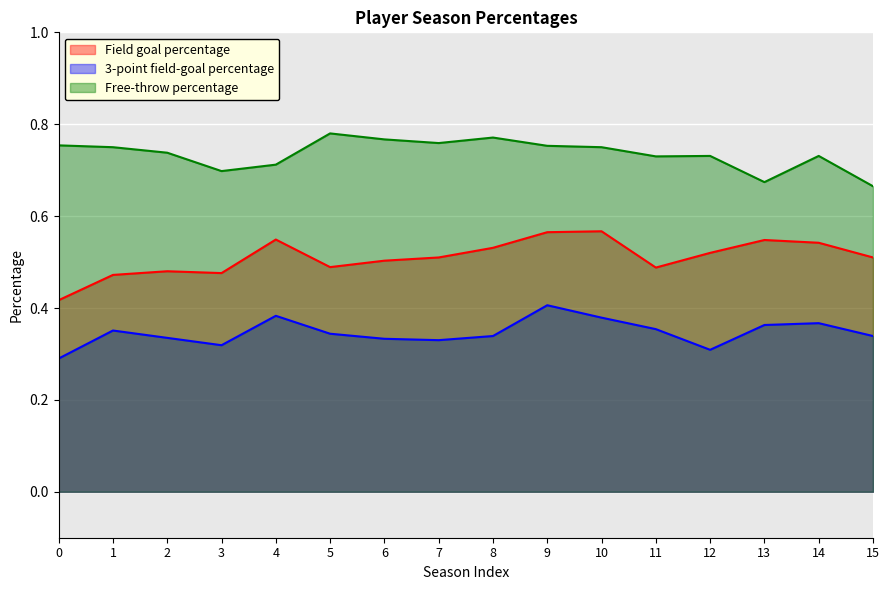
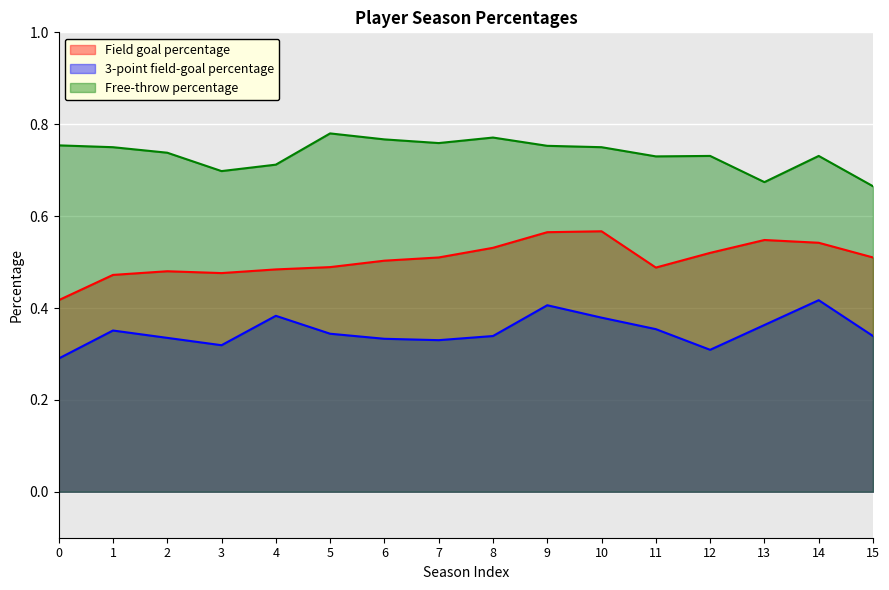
  {
    "Field goal percentage": {
      "0": 0.42,
      "1": 0.47,
      "2": 0.48,
      "3": 0.48,
-     "4": 0.55,
+     "4": 0.48,
      "5": 0.49,
      "6": 0.50,
      "7": 0.51,
      "8": 0.53,
      "9": 0.57,
      "10": 0.57,
      "11": 0.49,
      "12": 0.52,
      "13": 0.55,
      "14": 0.54,
      "15": 0.51
    },
    "3-point field-goal percentage": {
      "0": 0.29,
      "1": 0.35,
      "2": 0.34,
      "3": 0.32,
      "4": 0.38,
      "5": 0.34,
      "6": 0.33,
      "7": 0.33,
      "8": 0.34,
      "9": 0.41,
      "10": 0.38,
      "11": 0.35,
      "12": 0.31,
      "13": 0.36,
-     "14": 0.37,
+     "14": 0.42,
      "15": 0.34
    },
    "Free-throw percentage": {
      "0": 0.75,
      "1": 0.75,
      "2": 0.74,
      "3": 0.70,
      "4": 0.71,
      "5": 0.78,
      "6": 0.77,
      "7": 0.76,
      "8": 0.77,
      "9": 0.75,
      "10": 0.75,
      "11": 0.73,
      "12": 0.73,
      "13": 0.67,
      "14": 0.73,
      "15": 0.67
    }
  }
